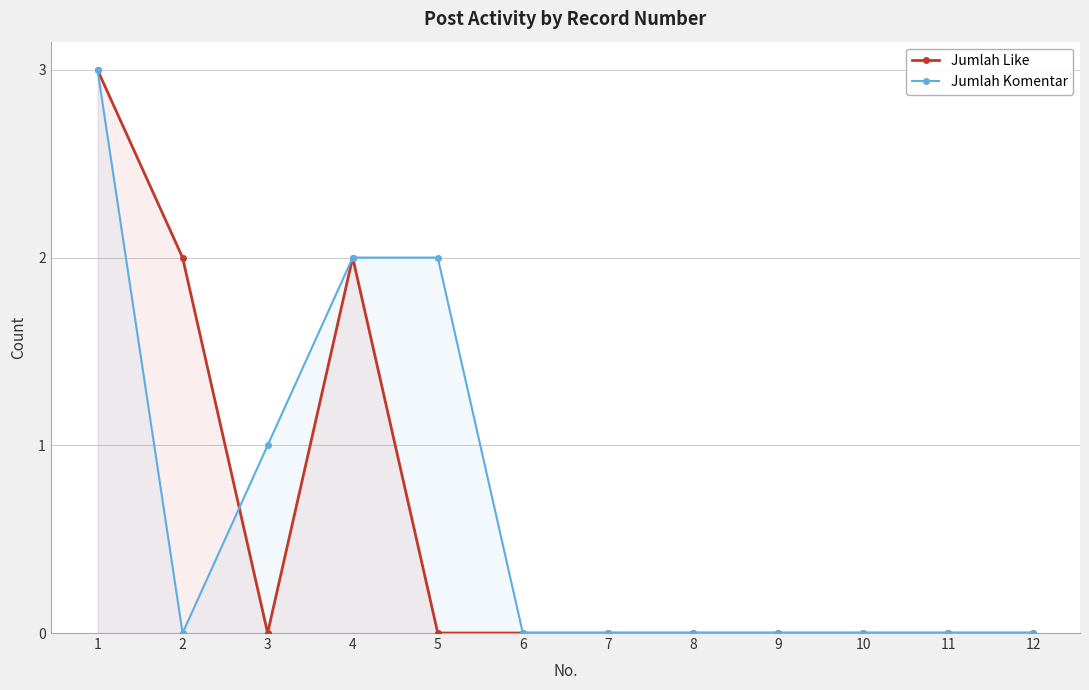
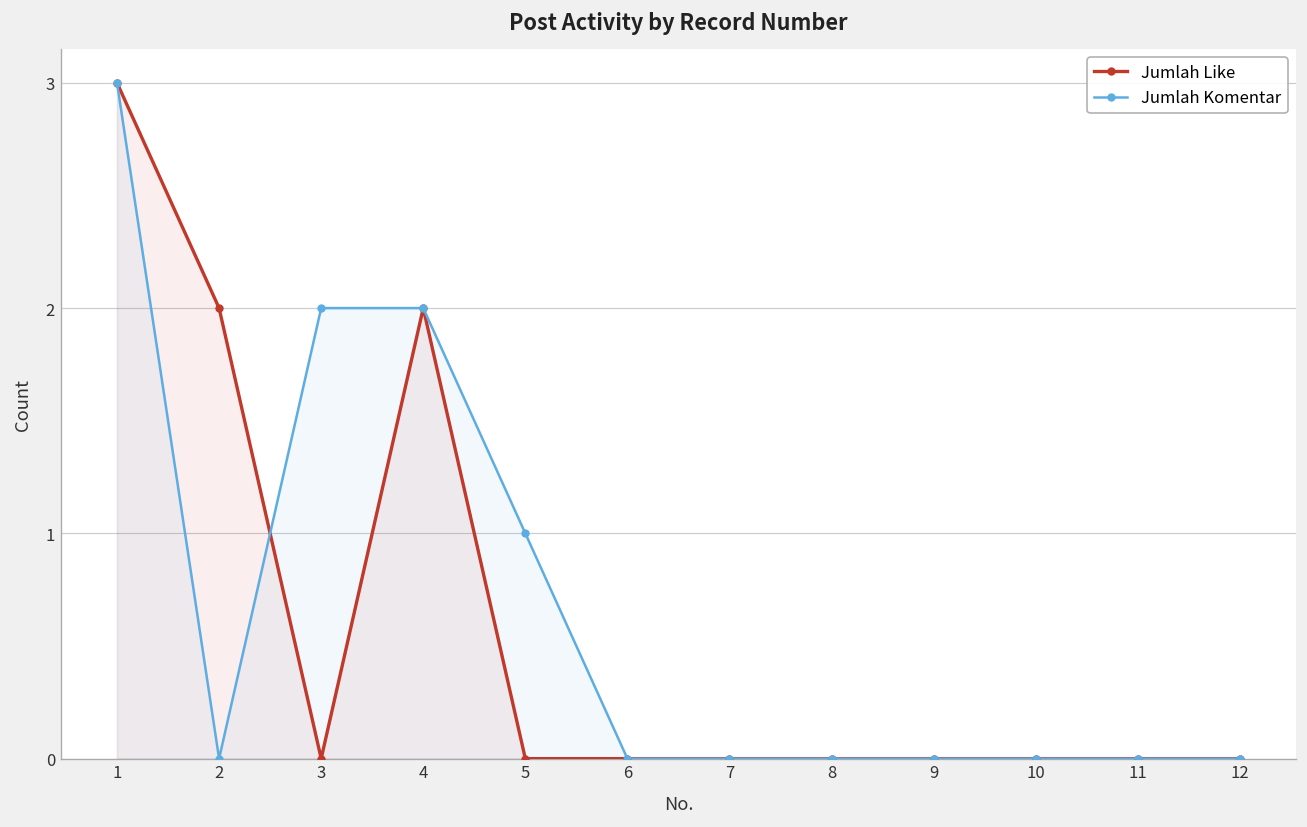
  {
    "Jumlah Like": {
      "2": 2,
      "3": 0,
      "5": 0
    },
    "Jumlah Komentar": {
      "2": 0,
-     "3": 1,
-     "5": 2
+     "3": 2,
+     "5": 1
    }
  }
